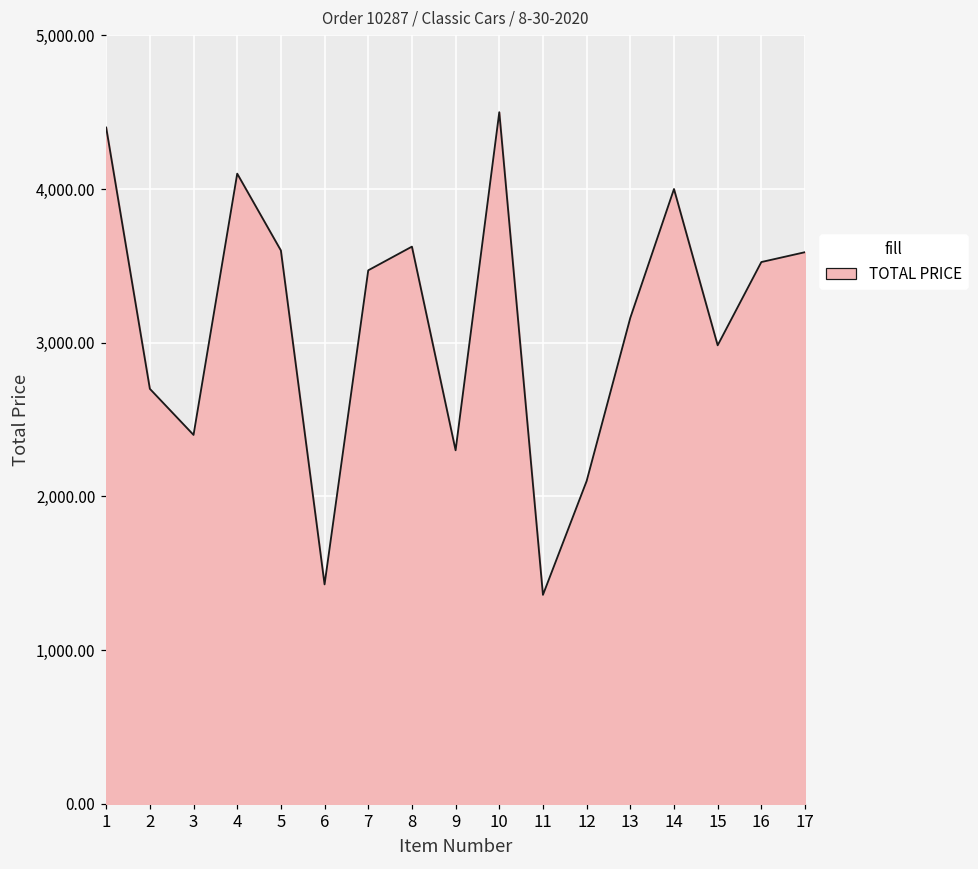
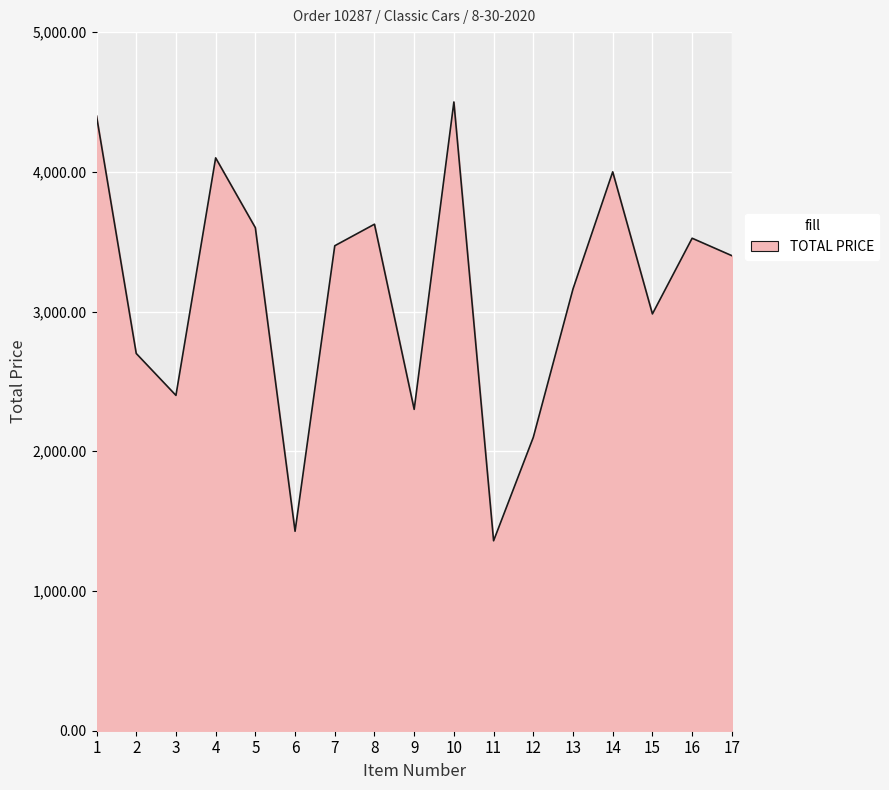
  {
    "1": "4,400",
    "2": "2,700",
    "3": "2,400",
    "4": "4,100",
    "5": "3,600",
    "6": "1,430",
    "7": "3,470",
    "8": "3,630",
    "9": "2,300",
    "10": "4,500",
    "11": "1,360",
    "12": "2,100",
    "13": "3,160",
    "14": "4,000",
    "15": "2,980",
    "16": "3,520",
-   "17": "3,590"
+   "17": "3,400"
  }
